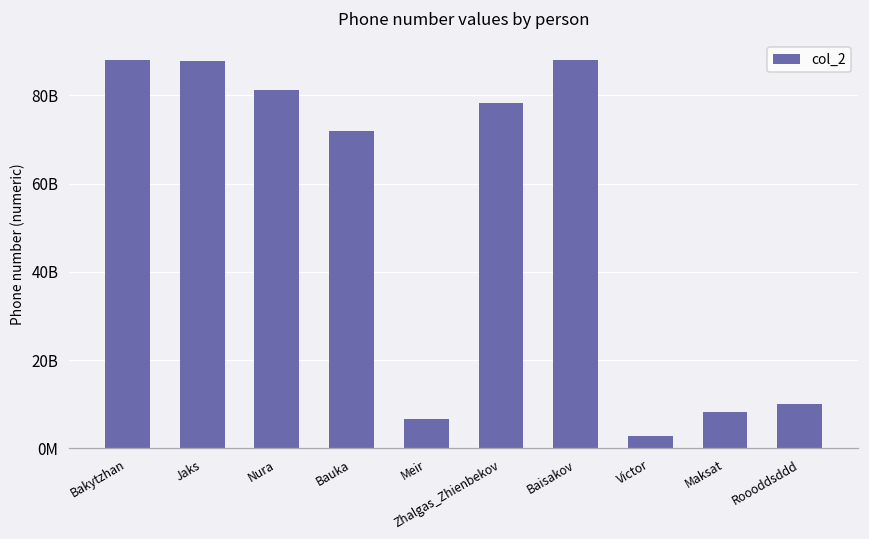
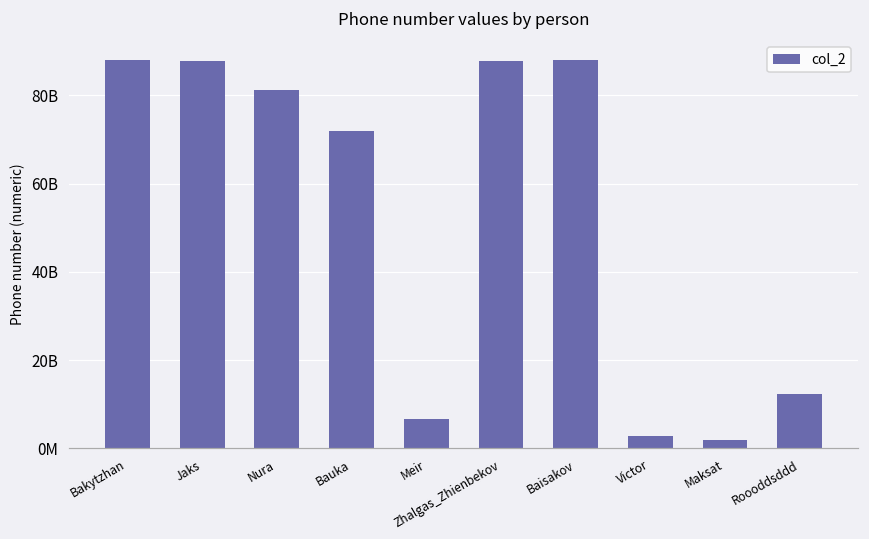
  {
    "Bakytzhan": 88000000000,
    "Jaks": 88000000000,
    "Nura": 81000000000,
    "Bauka": 72000000000,
    "Meir": 7000000000,
-   "Zhalgas_Zhienbekov": 78000000000,
+   "Zhalgas_Zhienbekov": 88000000000,
    "Baisakov": 88000000000,
    "Victor": 3000000000,
-   "Maksat": 8000000000,
-   "Roooddsddd": 10000000000
+   "Maksat": 2000000000,
+   "Roooddsddd": 12000000000
  }
